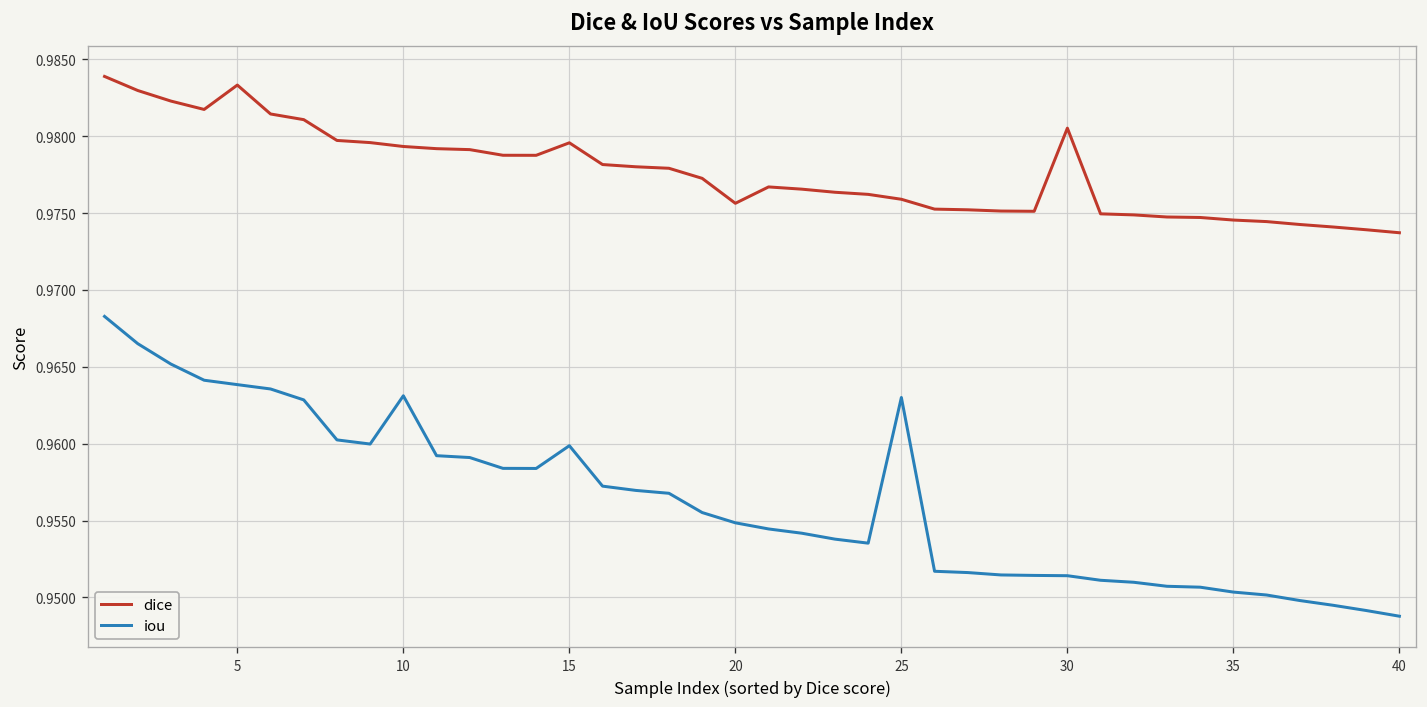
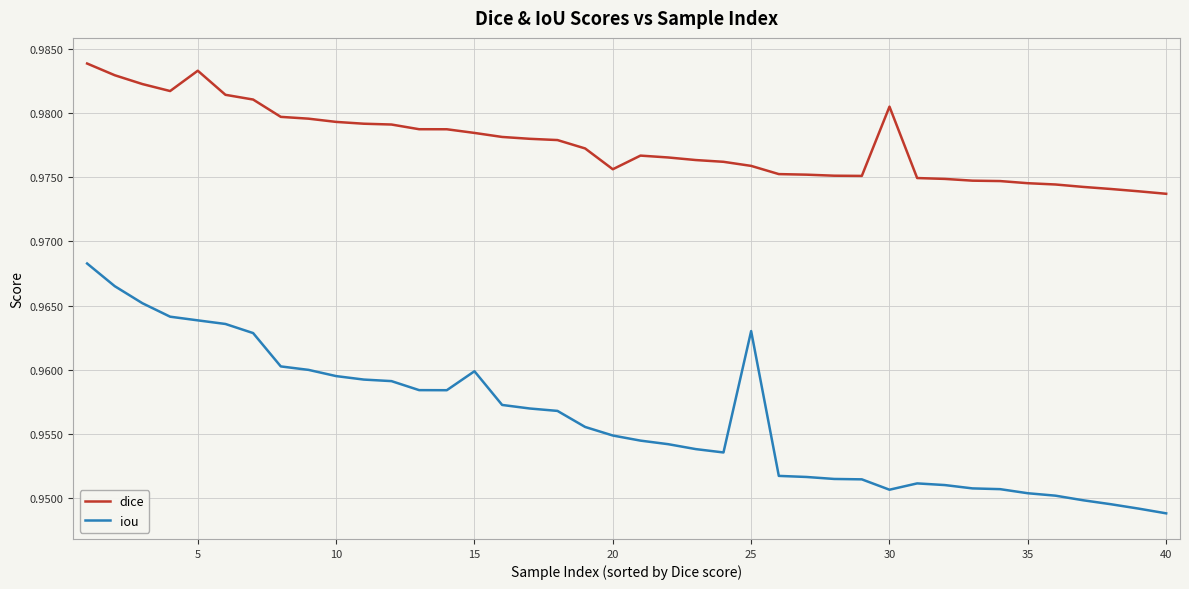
  {
    "dice": {
      "5": 0.9833,
      "10": 0.9793,
-     "15": 0.9796,
+     "15": 0.9785,
      "20": 0.9756,
      "25": 0.9759,
      "30": 0.9805,
      "35": 0.9745,
      "40": 0.9737
    },
    "iou": {
      "5": 0.9638,
-     "10": 0.9631,
+     "10": 0.9595,
      "15": 0.9599,
      "20": 0.9549,
      "25": 0.9630,
-     "30": 0.9514,
+     "30": 0.9506,
      "35": 0.9504,
      "40": 0.9488
    }
  }
